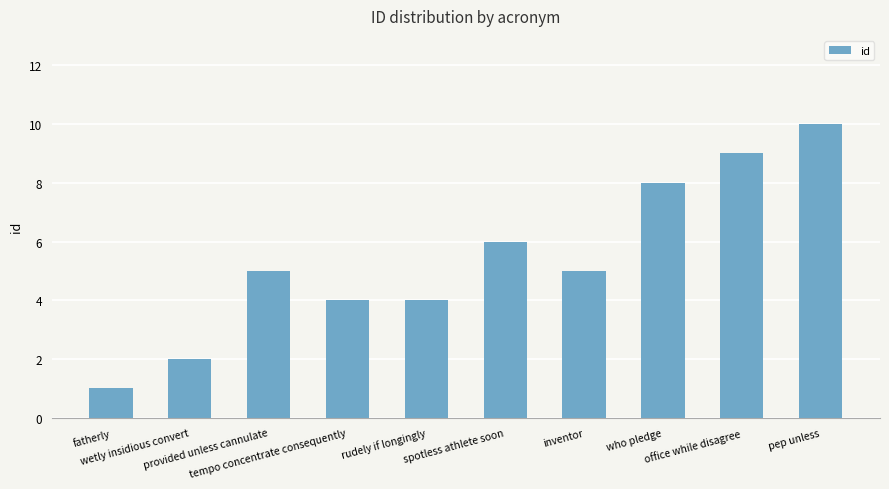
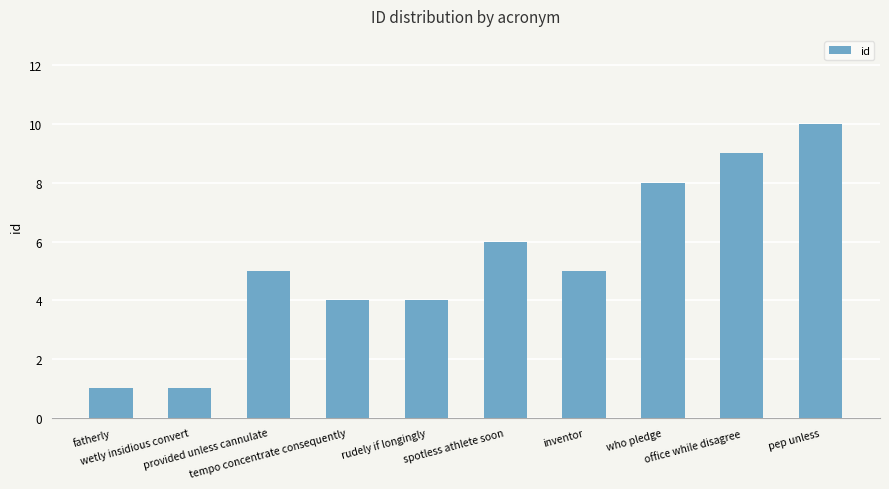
  {
    "fatherly": 1,
-   "wetly insidious convert": 2,
+   "wetly insidious convert": 1,
    "provided unless cannulate": 5,
    "tempo concentrate consequently": 4,
    "rudely if longingly": 4,
    "spotless athlete soon": 6,
    "inventor": 5,
    "who pledge": 8,
    "office while disagree": 9,
    "pep unless": 10
  }
